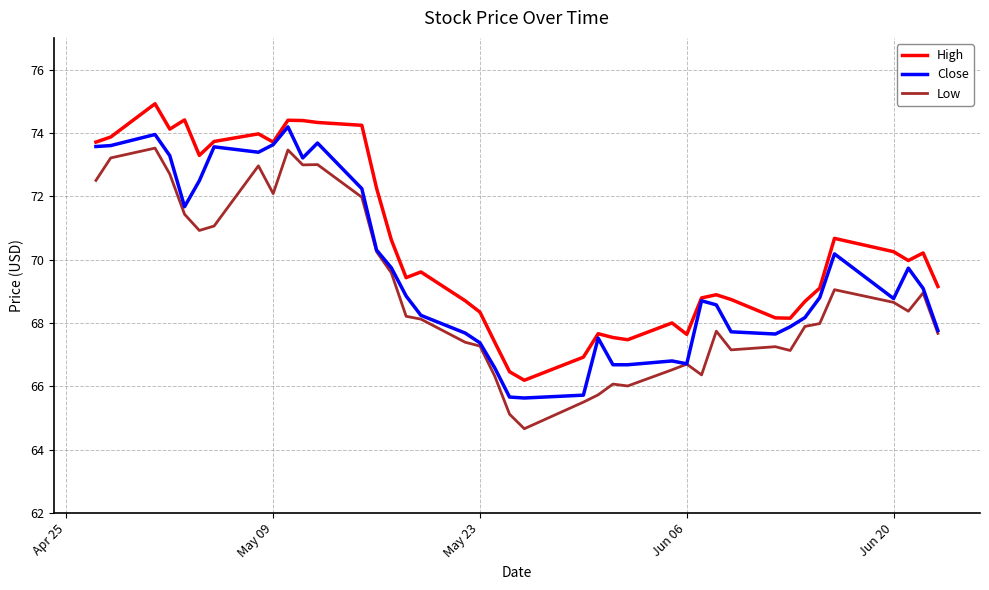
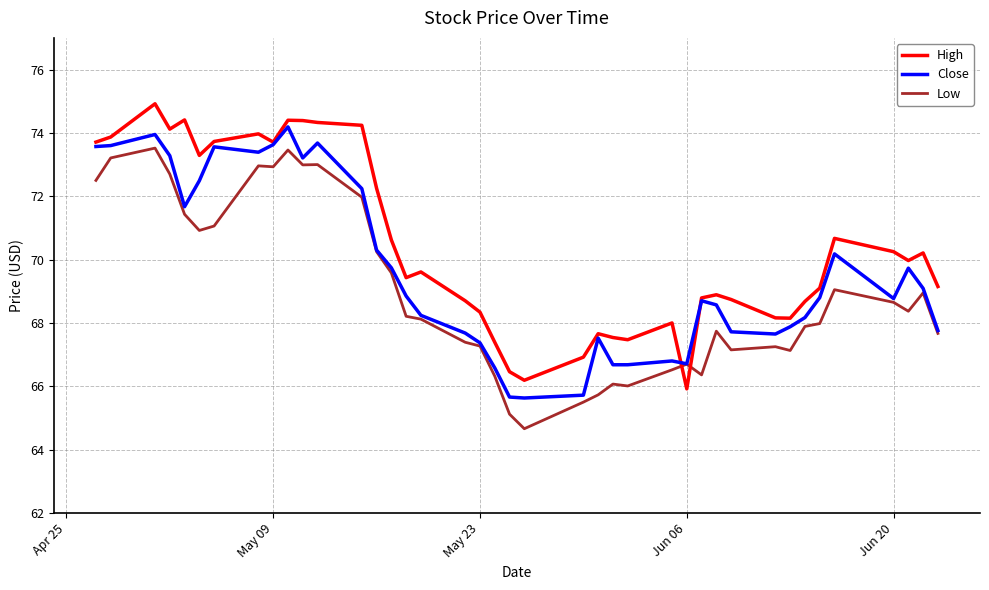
  {
    "High": {
      "May 23": 68.3,
-     "Jun 06": 67.6,
+     "Jun 06": 65.9,
      "Jun 20": 70.3
    },
    "Close": {
      "May 23": 67.4,
      "Jun 20": 68.8
    },
    "Low": {
-     "May 09": 72.1,
+     "May 09": 72.9,
      "May 23": 67.3,
      "Jun 20": 68.7
    }
  }
